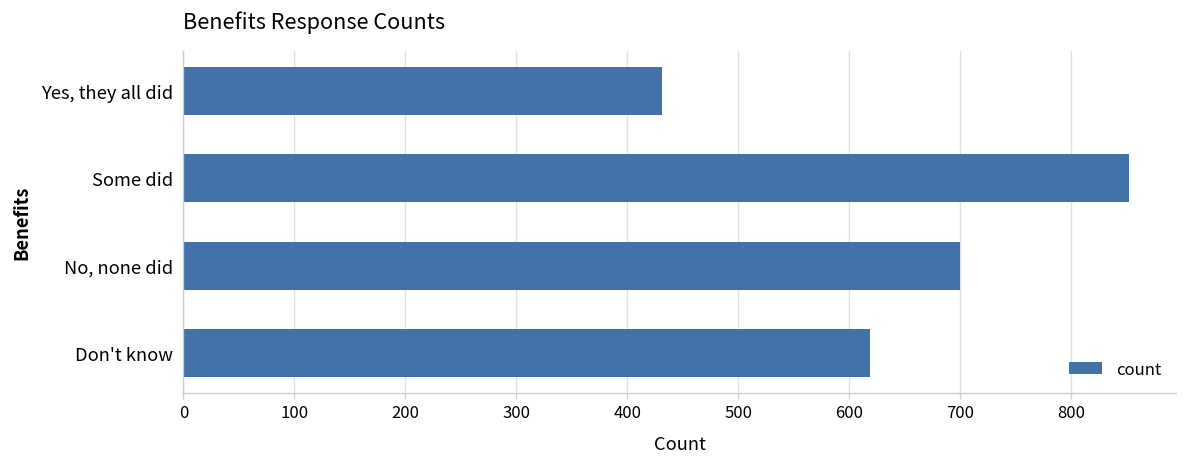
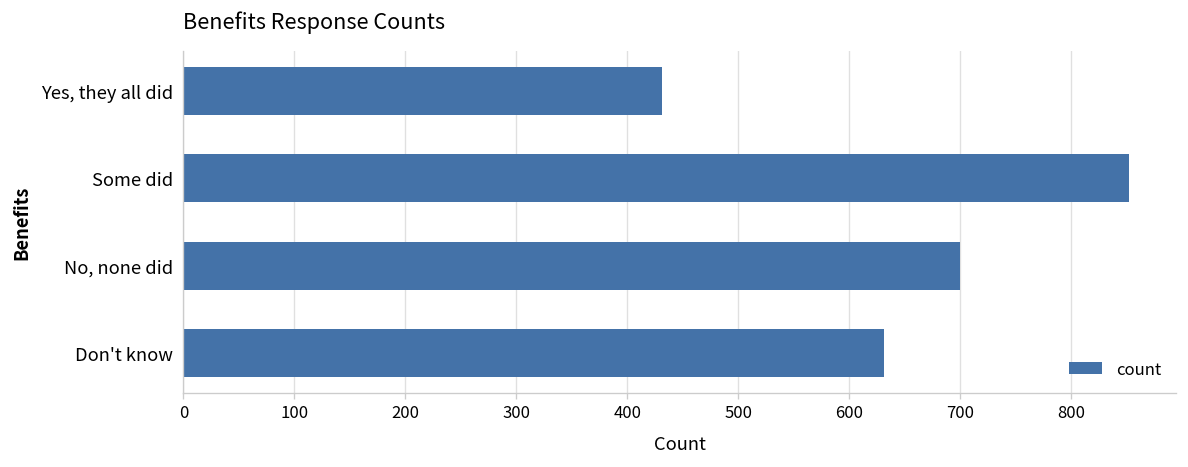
  {
    "Yes, they all did": 430,
    "Some did": 850,
    "No, none did": 700,
-   "Don't know": 620
+   "Don't know": 630
  }
